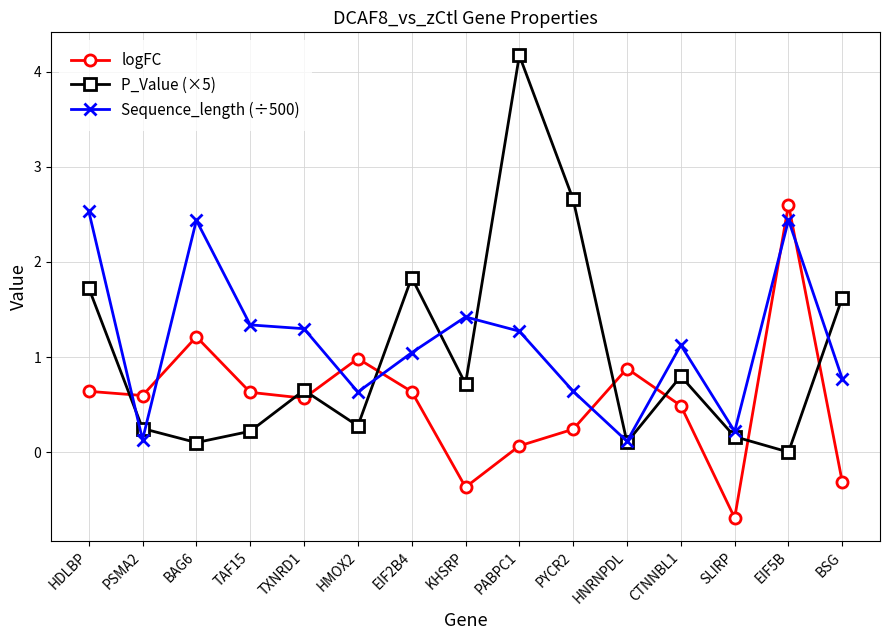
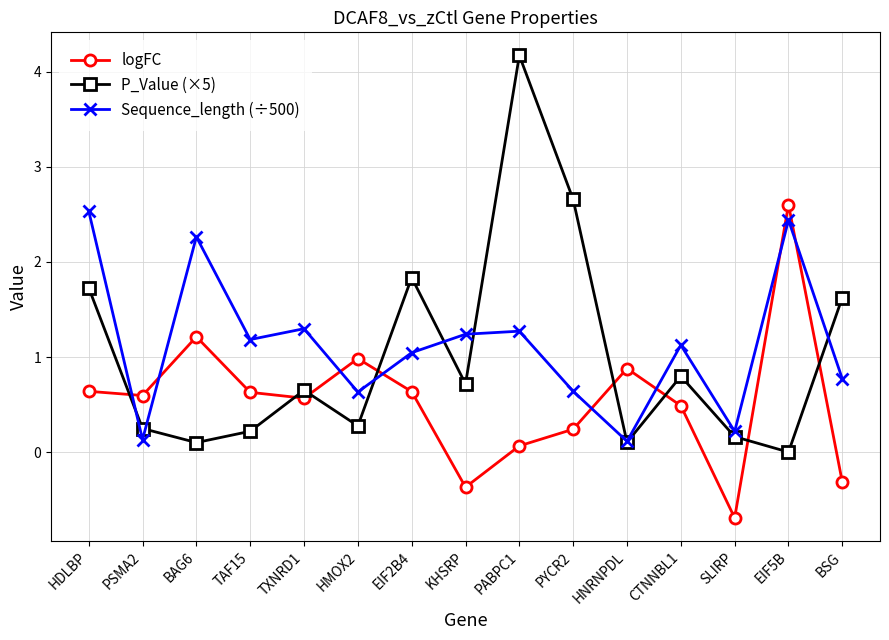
  {
    "logFC": {
      "HDLBP": 0.6,
      "PSMA2": 0.6,
      "BAG6": 1.2,
      "TAF15": 0.6,
      "TXNRD1": 0.6,
      "HMOX2": 1.0,
      "EIF2B4": 0.6,
      "KHSRP": -0.4,
      "PABPC1": 0.1,
      "PYCR2": 0.2,
      "HNRNPDL": 0.9,
      "CTNNBL1": 0.5,
      "SLIRP": -0.7,
      "EIF5B": 2.6,
      "BSG": -0.3
    },
    "P_Value (×5)": {
      "HDLBP": 1.7,
      "PSMA2": 0.2,
      "BAG6": 0.1,
      "TAF15": 0.2,
      "TXNRD1": 0.7,
      "HMOX2": 0.3,
      "EIF2B4": 1.8,
      "KHSRP": 0.7,
      "PABPC1": 4.2,
      "PYCR2": 2.7,
      "CTNNBL1": 0.8,
      "SLIRP": 0.2,
      "EIF5B": 0.0,
      "BSG": 1.6
    },
    "Sequence_length (÷500)": {
      "HDLBP": 2.5,
      "PSMA2": 0.1,
-     "BAG6": 2.4,
-     "TAF15": 1.3,
+     "BAG6": 2.3,
+     "TAF15": 1.2,
      "TXNRD1": 1.3,
      "HMOX2": 0.6,
      "EIF2B4": 1.0,
-     "KHSRP": 1.4,
+     "KHSRP": 1.2,
      "PABPC1": 1.3,
      "PYCR2": 0.6,
      "CTNNBL1": 1.1,
      "SLIRP": 0.2,
      "EIF5B": 2.4,
      "BSG": 0.8
    }
  }
